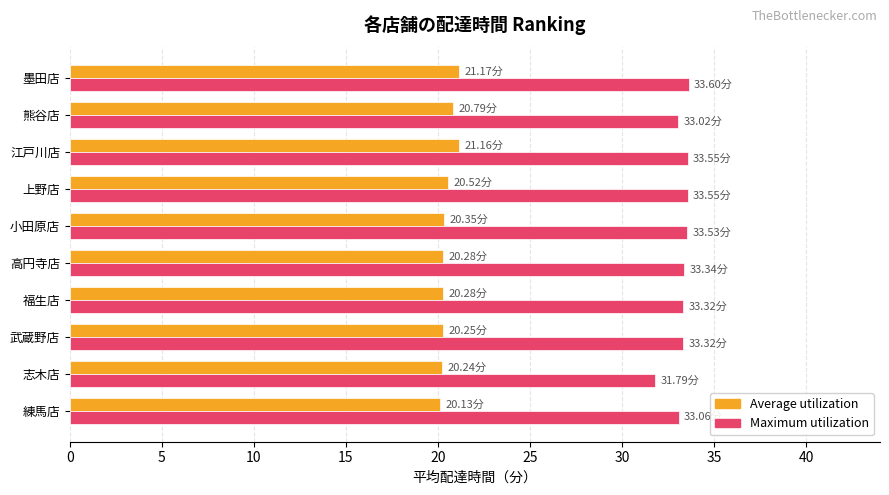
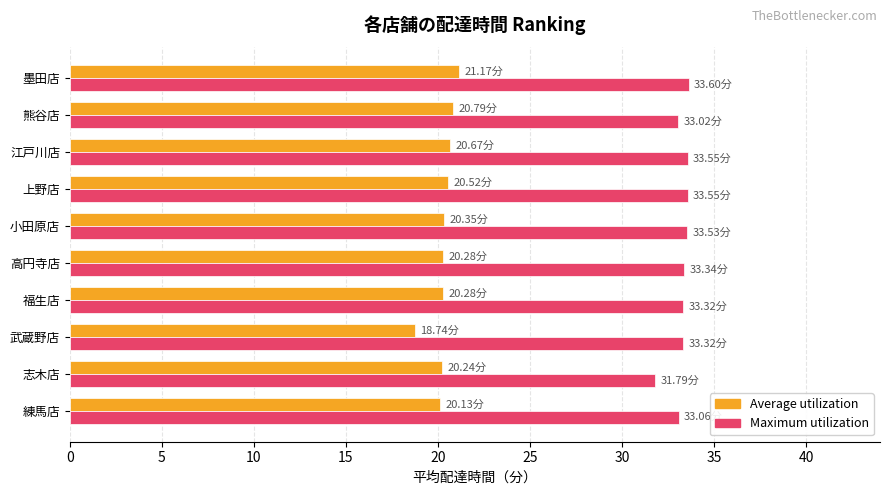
  {
    "Average utilization": {
      "墨田店": "21.17分",
      "熊谷店": "20.79分",
-     "江戸川店": "21.16分",
+     "江戸川店": "20.67分",
      "上野店": "20.52分",
      "小田原店": "20.35分",
      "高円寺店": "20.28分",
      "福生店": "20.28分",
-     "武蔵野店": "20.25分",
+     "武蔵野店": "18.74分",
      "志木店": "20.24分",
      "練馬店": "20.13分"
    },
    "Maximum utilization": {
      "墨田店": "33.60分",
      "熊谷店": "33.02分",
      "江戸川店": "33.55分",
      "上野店": "33.55分",
      "小田原店": "33.53分",
      "高円寺店": "33.34分",
      "福生店": "33.32分",
      "武蔵野店": "33.32分",
      "志木店": "31.79分"
    }
  }
